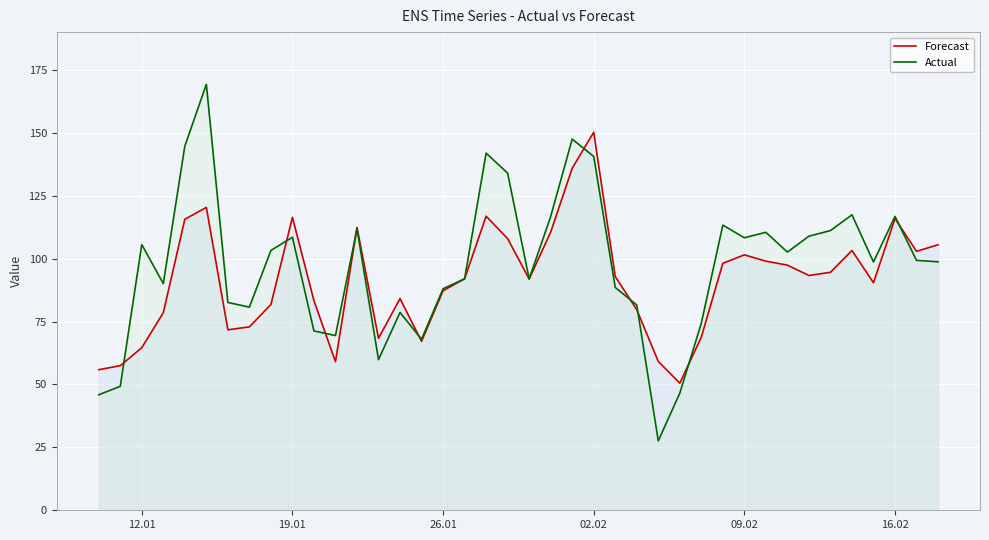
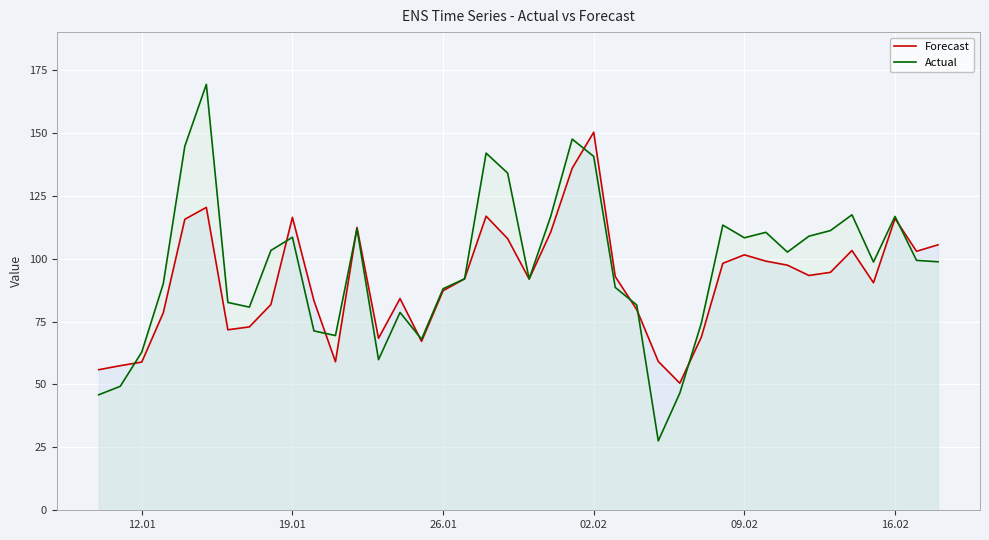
  {
    "Forecast": {
-     "12.01": 65,
+     "12.01": 59,
      "19.01": 116,
      "02.02": 150,
      "09.02": 102
    },
    "Actual": {
-     "12.01": 106,
+     "12.01": 63,
      "19.01": 108,
      "02.02": 141,
      "09.02": 108
    }
  }
